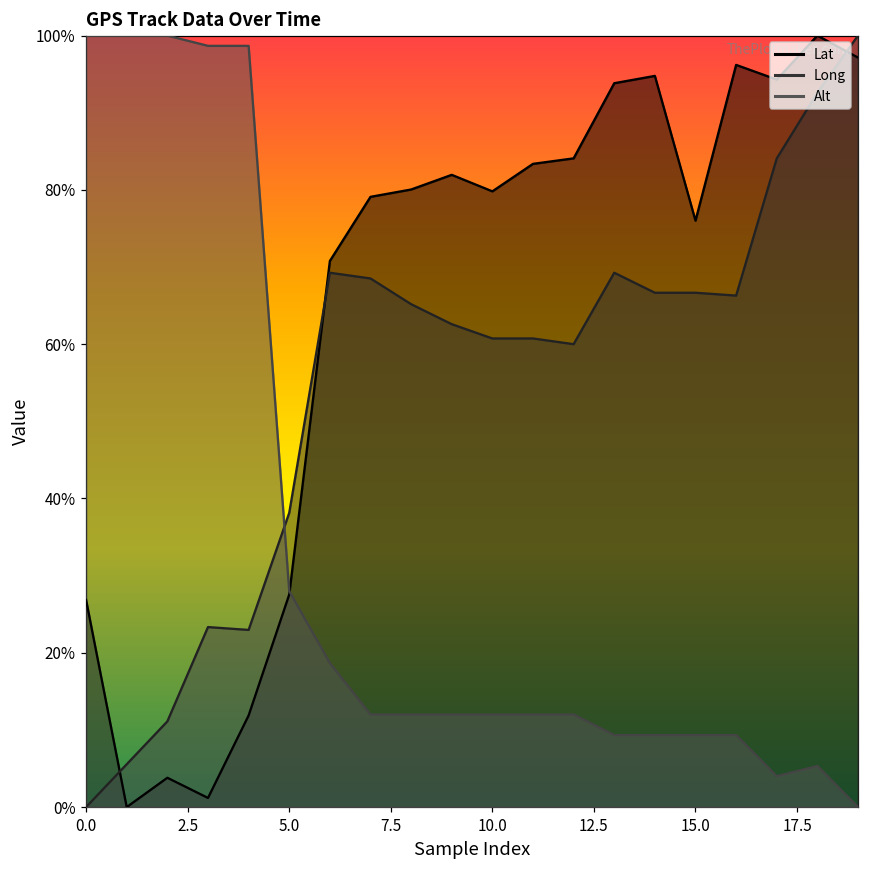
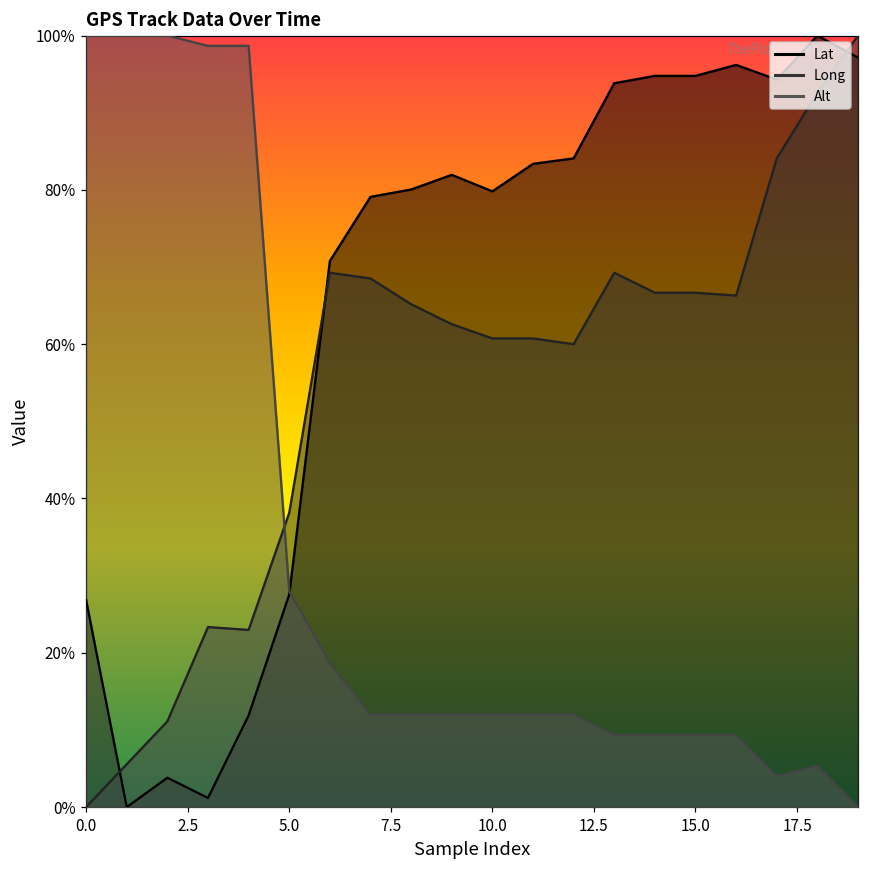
  {
    "Lat": {
      "0.0": "27%",
      "5.0": "28%",
      "10.0": "80%",
-     "15.0": "76%"
+     "15.0": "95%"
    }
  }
